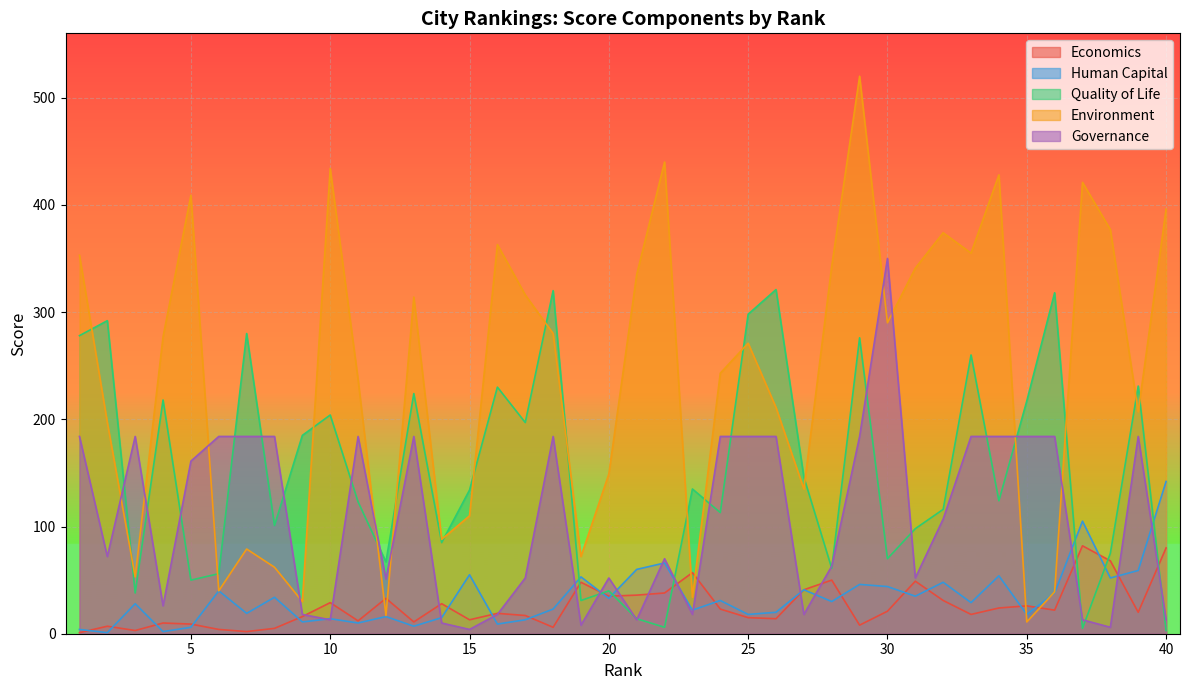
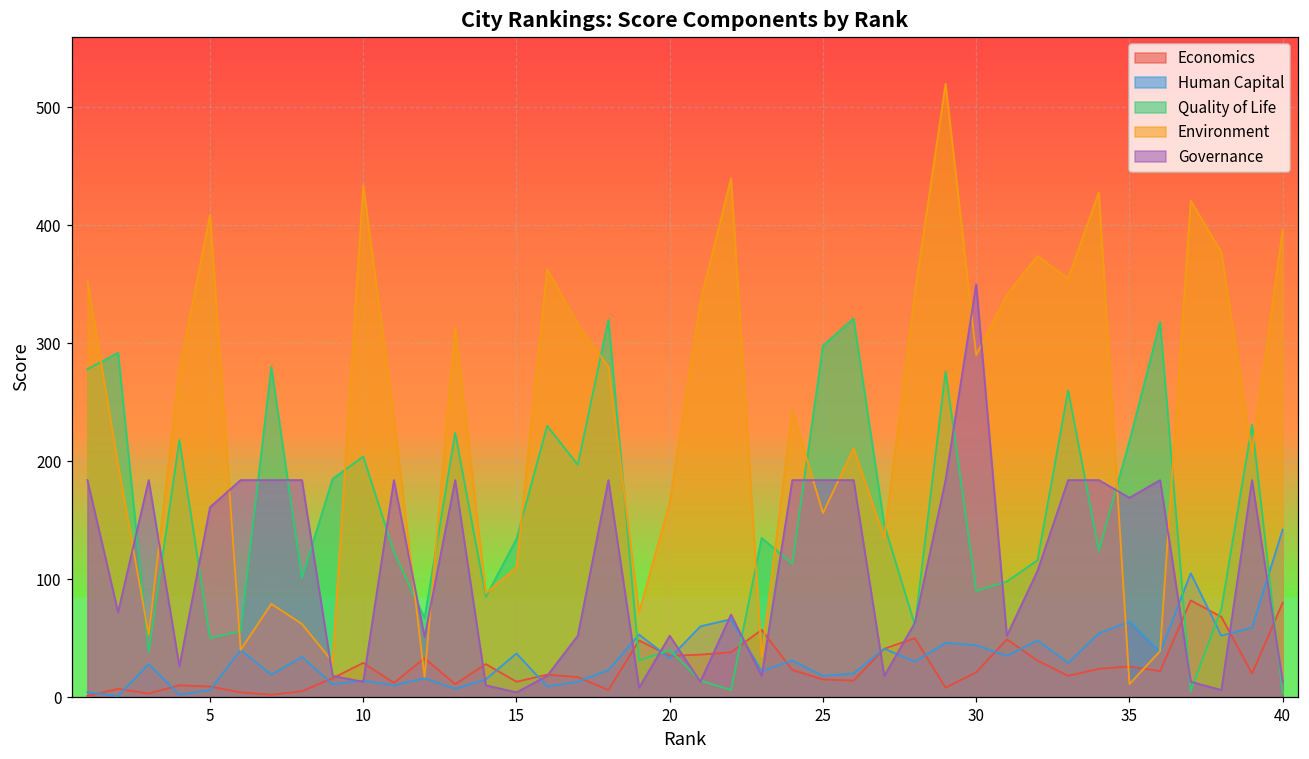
  {
    "Economics": {
      "5": 9,
      "10": 29,
      "15": 13,
      "25": 15,
      "30": 21,
      "35": 26,
      "40": 80
    },
    "Human Capital": {
      "5": 6,
-     "15": 55,
+     "15": 37,
      "25": 18,
      "30": 44,
-     "35": 18,
+     "35": 64,
      "40": 142
    },
    "Quality of Life": {
      "5": 50,
      "10": 204,
      "15": 134,
      "20": 40,
      "25": 298,
-     "30": 70,
+     "30": 90,
      "35": 217,
      "40": 3
    },
    "Environment": {
      "5": 409,
      "10": 434,
      "15": 110,
-     "20": 149,
-     "25": 271,
+     "20": 165,
+     "25": 156,
      "30": 290,
      "35": 11,
      "40": 396
    },
    "Governance": {
      "5": 161,
      "15": 4,
      "20": 52,
      "25": 184,
      "30": 350,
-     "35": 184,
+     "35": 169,
      "40": 13
    }
  }
